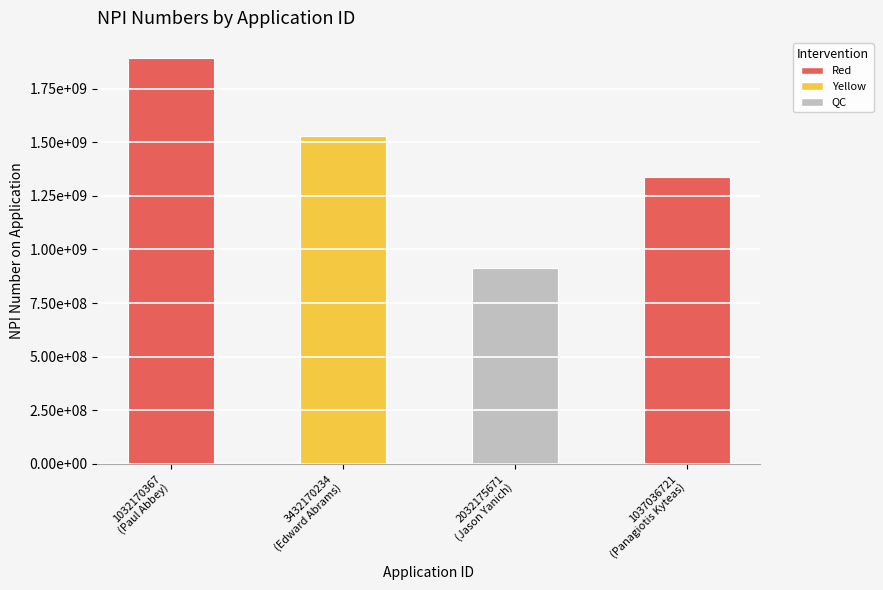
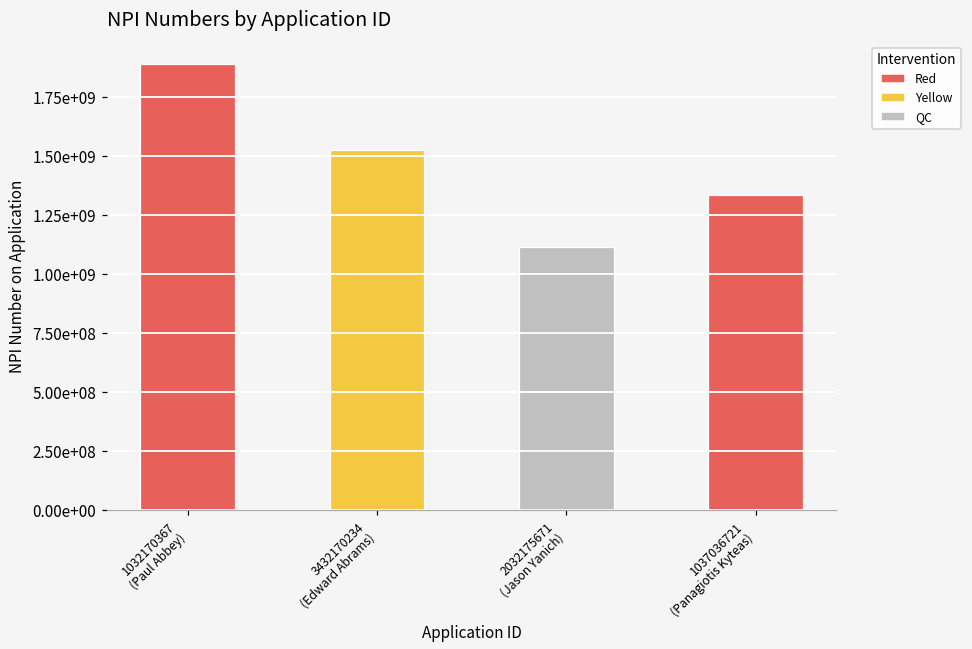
  {
    "1032170367 (Paul Abbey)": 1890000000,
    "3432170234 (Edward Abrams)": 1530000000,
-   "2032175671 (Jason Yanich)": 910000000,
+   "2032175671 (Jason Yanich)": 1110000000,
    "1037036721 (Panagiotis Kyteas)": 1340000000
  }
